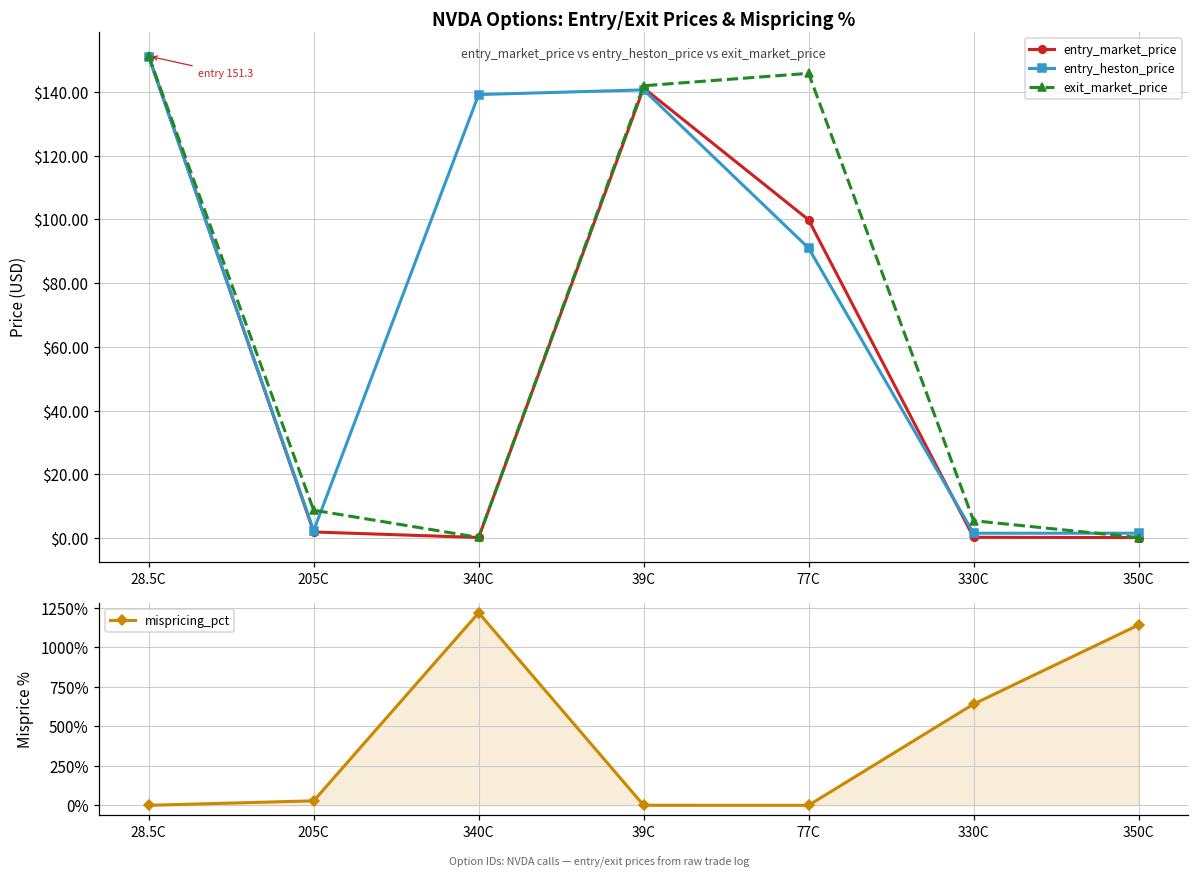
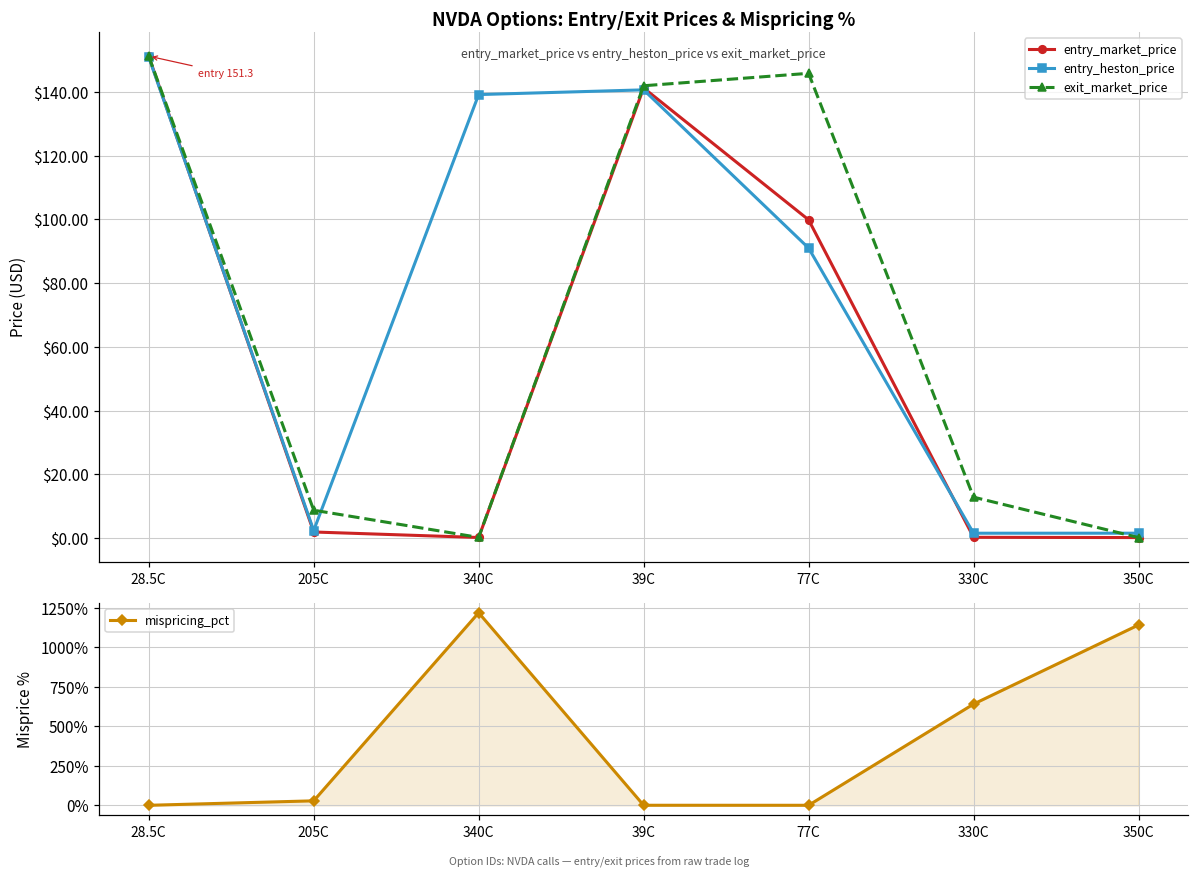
  {
    "NVDA Options: Entry/Exit Prices & Mispricing %": {
      "entry_market_price": {
        "77C": "$100",
        "330C": "$0"
      },
      "entry_heston_price": {
        "340C": "$139",
        "77C": "$91",
        "330C": "$1",
        "350C": "$1"
      },
      "exit_market_price": {
        "205C": "$9",
        "77C": "$146",
-       "330C": "$5"
+       "330C": "$13"
      }
    }
  }
